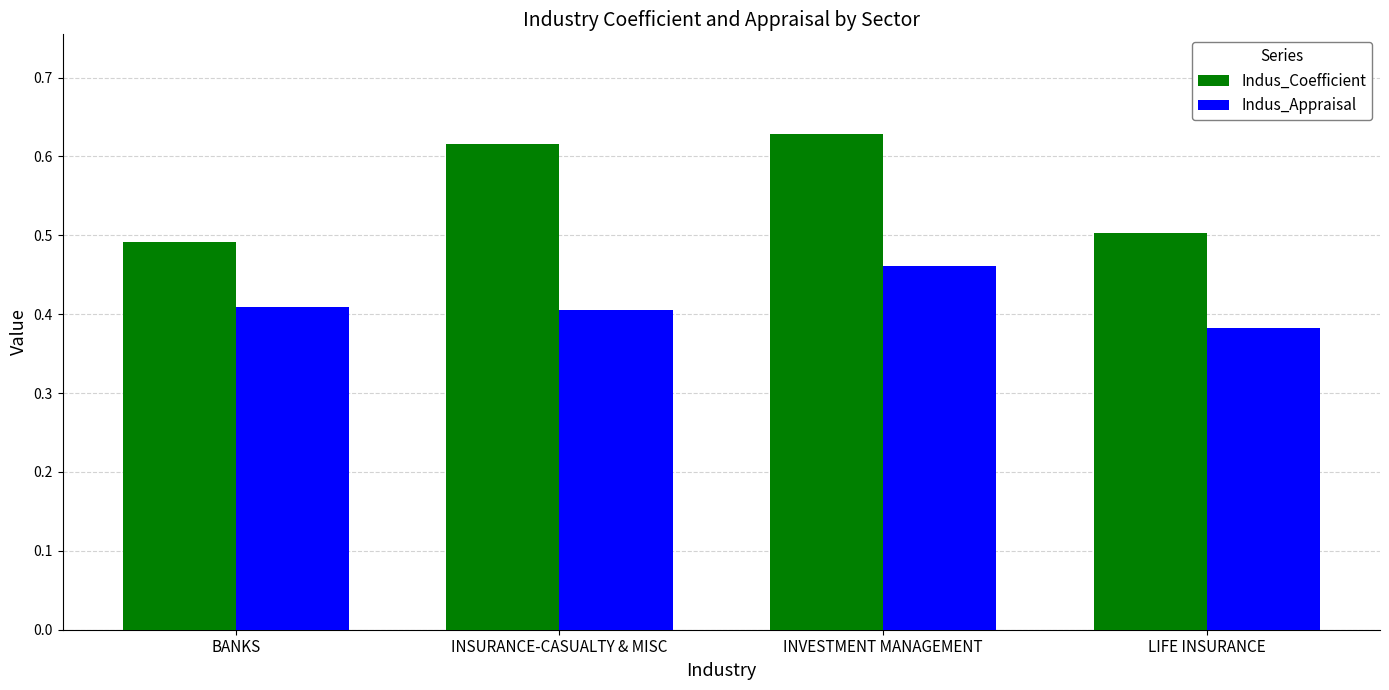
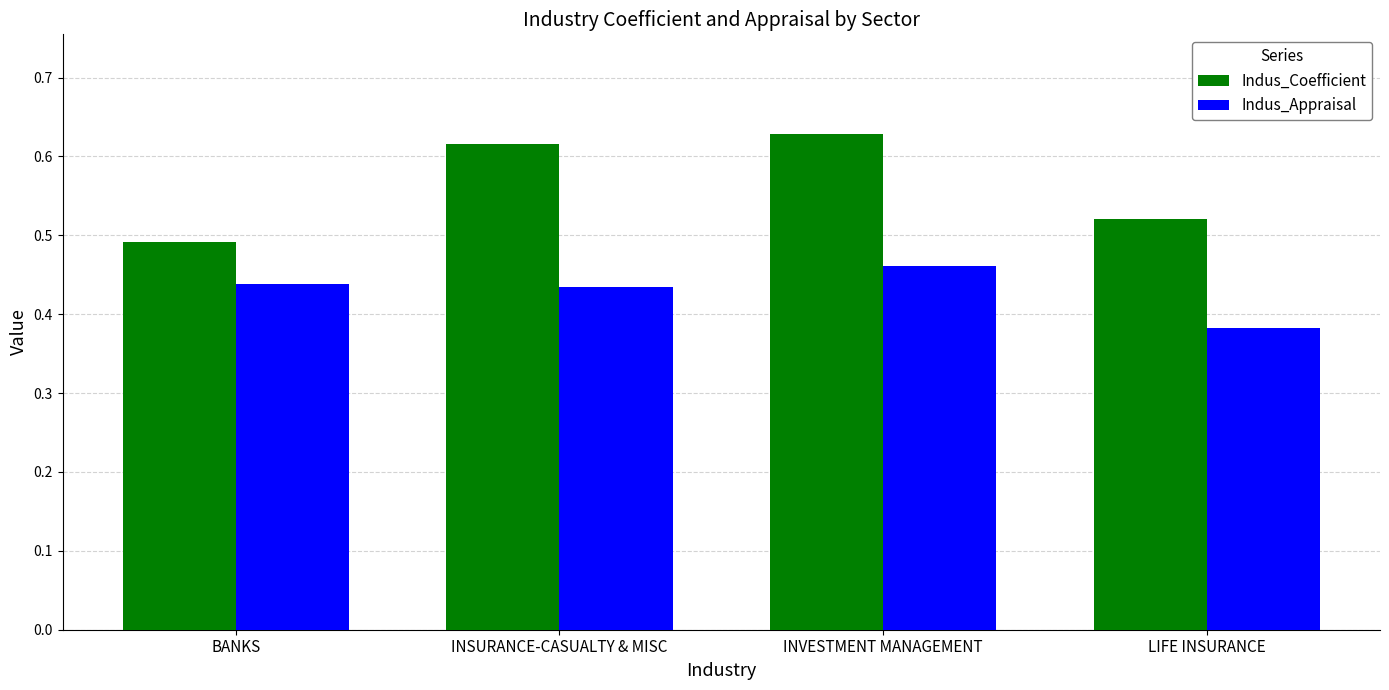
  {
    "Indus_Coefficient": {
      "BANKS": 0.49,
      "INSURANCE-CASUALTY & MISC": 0.62,
      "INVESTMENT MANAGEMENT": 0.63,
-     "LIFE INSURANCE": 0.50
+     "LIFE INSURANCE": 0.52
    },
    "Indus_Appraisal": {
-     "BANKS": 0.41,
-     "INSURANCE-CASUALTY & MISC": 0.41,
+     "BANKS": 0.44,
+     "INSURANCE-CASUALTY & MISC": 0.43,
      "INVESTMENT MANAGEMENT": 0.46,
      "LIFE INSURANCE": 0.38
    }
  }
